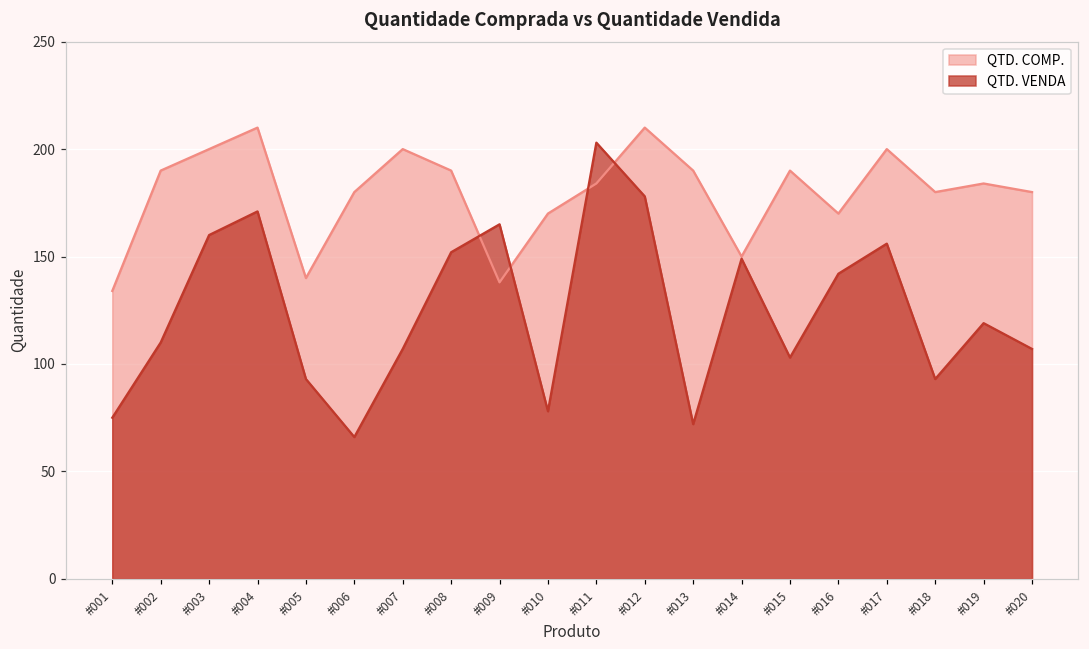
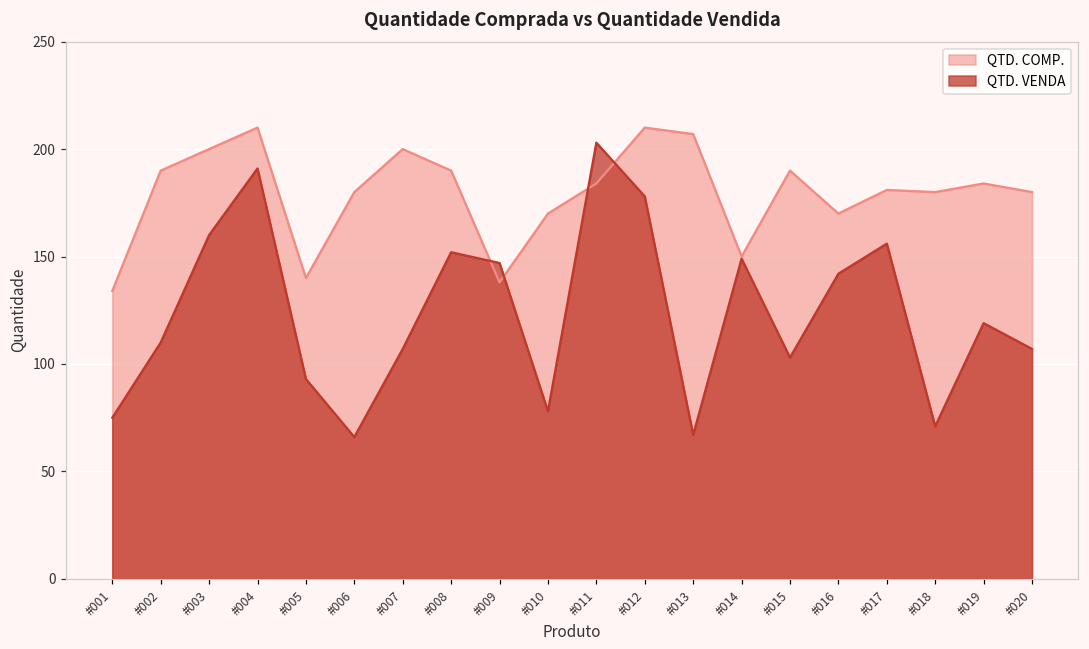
  {
    "QTD. COMP.": {
      "#001": 134,
      "#002": 190,
      "#003": 200,
      "#004": 210,
      "#005": 140,
      "#006": 180,
      "#007": 200,
      "#008": 190,
      "#009": 138,
      "#010": 170,
      "#011": 184,
      "#012": 210,
-     "#013": 190,
+     "#013": 207,
      "#015": 190,
      "#016": 170,
-     "#017": 200,
+     "#017": 181,
      "#018": 180,
      "#019": 184,
      "#020": 180
    },
    "QTD. VENDA": {
      "#001": 75,
      "#002": 110,
      "#003": 160,
-     "#004": 171,
+     "#004": 191,
      "#005": 93,
      "#006": 66,
      "#007": 107,
      "#008": 152,
-     "#009": 165,
+     "#009": 147,
      "#010": 78,
      "#011": 203,
      "#012": 178,
-     "#013": 72,
+     "#013": 67,
      "#015": 103,
      "#016": 142,
      "#017": 156,
-     "#018": 93,
+     "#018": 71,
      "#019": 119,
      "#020": 107
    }
  }
